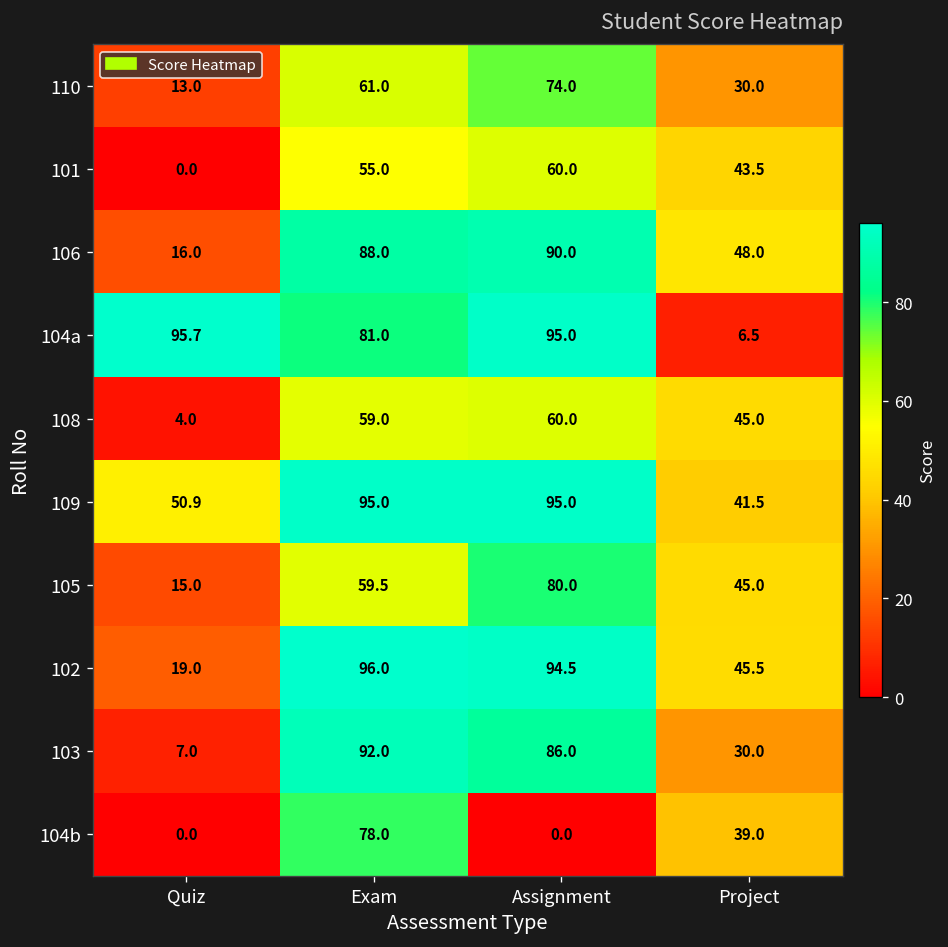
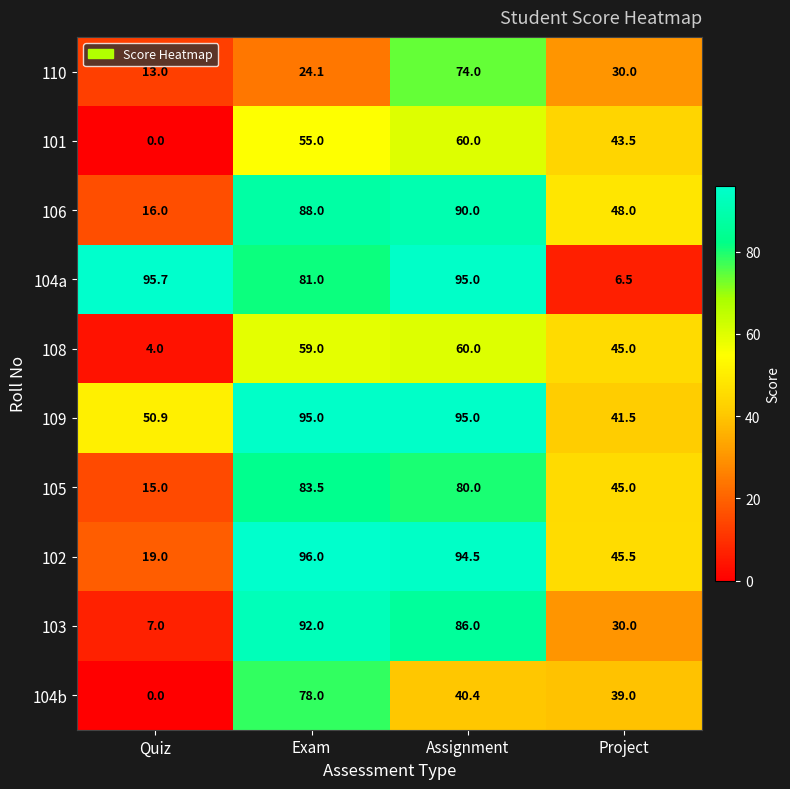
  {
    "110": {
-     "Exam": 61.0,
+     "Exam": 24.1,
      "Assignment": 74.0,
      "Project": 30.0
    },
    "101": {
      "Quiz": 0.0,
      "Exam": 55.0,
      "Assignment": 60.0,
      "Project": 43.5
    },
    "106": {
      "Quiz": 16.0,
      "Exam": 88.0,
      "Assignment": 90.0,
      "Project": 48.0
    },
    "104a": {
      "Quiz": 95.7,
      "Exam": 81.0,
      "Assignment": 95.0,
      "Project": 6.5
    },
    "108": {
      "Quiz": 4.0,
      "Exam": 59.0,
      "Assignment": 60.0,
      "Project": 45.0
    },
    "109": {
      "Quiz": 50.9,
      "Exam": 95.0,
      "Assignment": 95.0,
      "Project": 41.5
    },
    "105": {
      "Quiz": 15.0,
-     "Exam": 59.5,
+     "Exam": 83.5,
      "Assignment": 80.0,
      "Project": 45.0
    },
    "102": {
      "Quiz": 19.0,
      "Exam": 96.0,
      "Assignment": 94.5,
      "Project": 45.5
    },
    "103": {
      "Quiz": 7.0,
      "Exam": 92.0,
      "Assignment": 86.0,
      "Project": 30.0
    },
    "104b": {
      "Quiz": 0.0,
      "Exam": 78.0,
-     "Assignment": 0.0,
+     "Assignment": 40.4,
      "Project": 39.0
    }
  }
